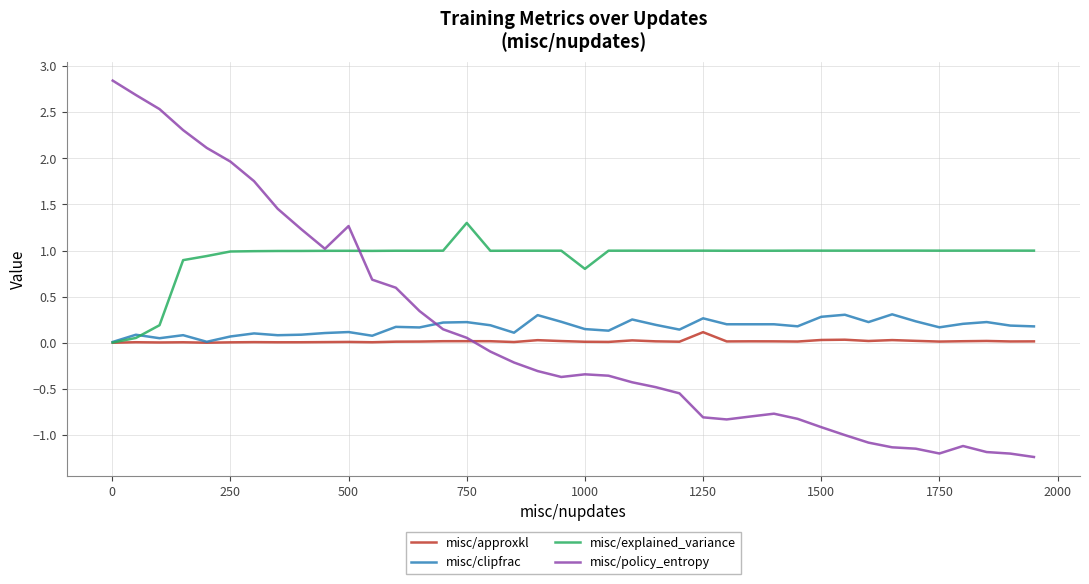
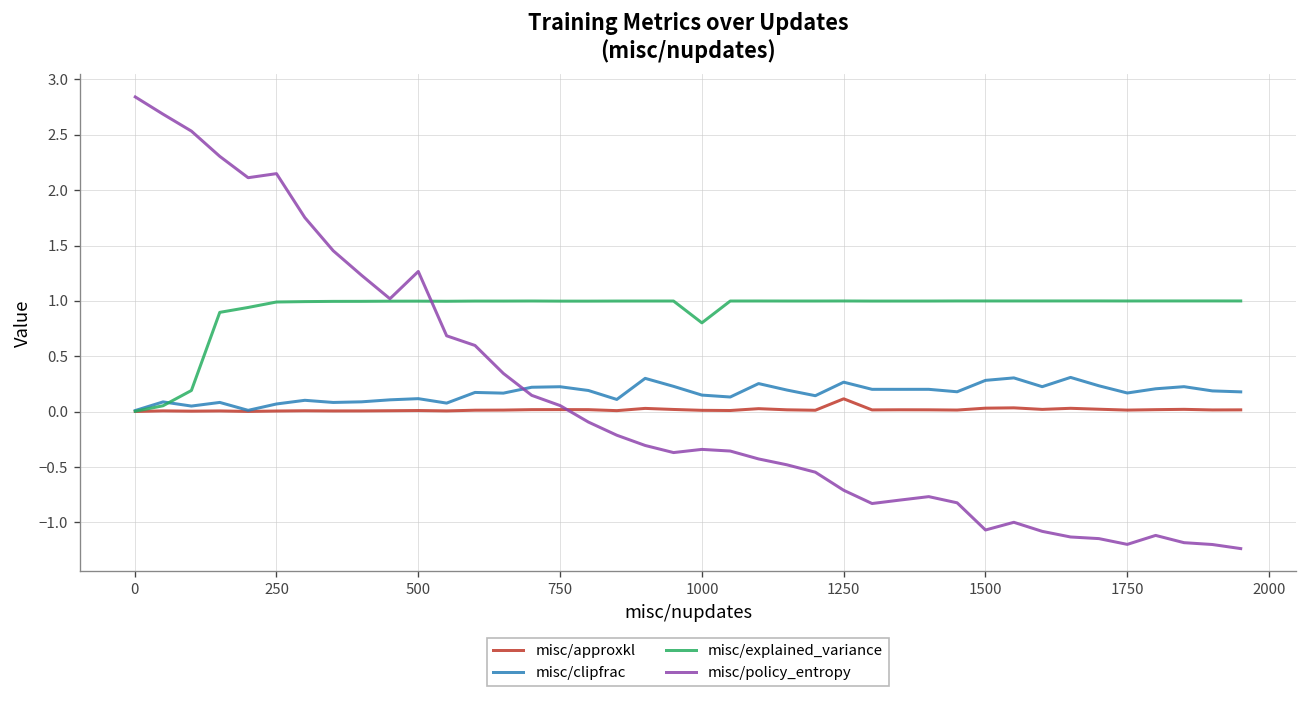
  {
    "misc/approxkl": {
      "250": 0.0,
      "500": 0.0,
      "750": 0.0,
      "1000": 0.0,
      "1250": 0.1,
      "1500": 0.0,
      "1750": 0.0
    },
    "misc/clipfrac": {
      "250": 0.1,
      "500": 0.1,
      "750": 0.2,
      "1000": 0.1,
      "1250": 0.3,
      "1500": 0.3,
      "1750": 0.2
    },
    "misc/explained_variance": {
      "250": 1.0,
      "500": 1.0,
-     "750": 1.3,
+     "750": 1.0,
      "1000": 0.8,
      "1250": 1.0,
      "1500": 1.0,
      "1750": 1.0
    },
    "misc/policy_entropy": {
-     "250": 2.0,
+     "250": 2.1,
      "500": 1.3,
      "750": 0.1,
      "1000": -0.3,
-     "1250": -0.8,
-     "1500": -0.9,
+     "1250": -0.7,
+     "1500": -1.1,
      "1750": -1.2
    }
  }
